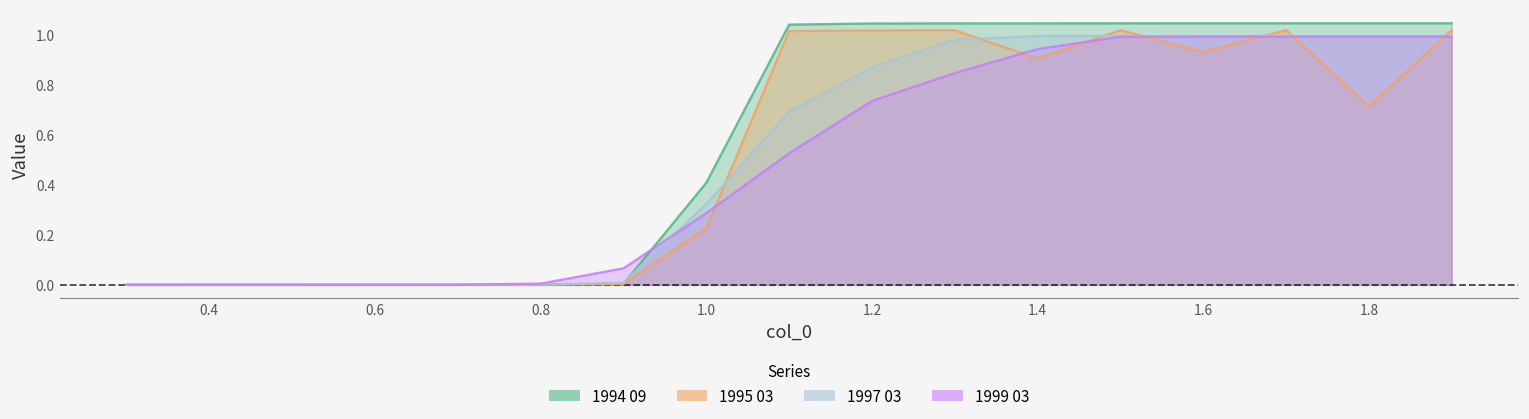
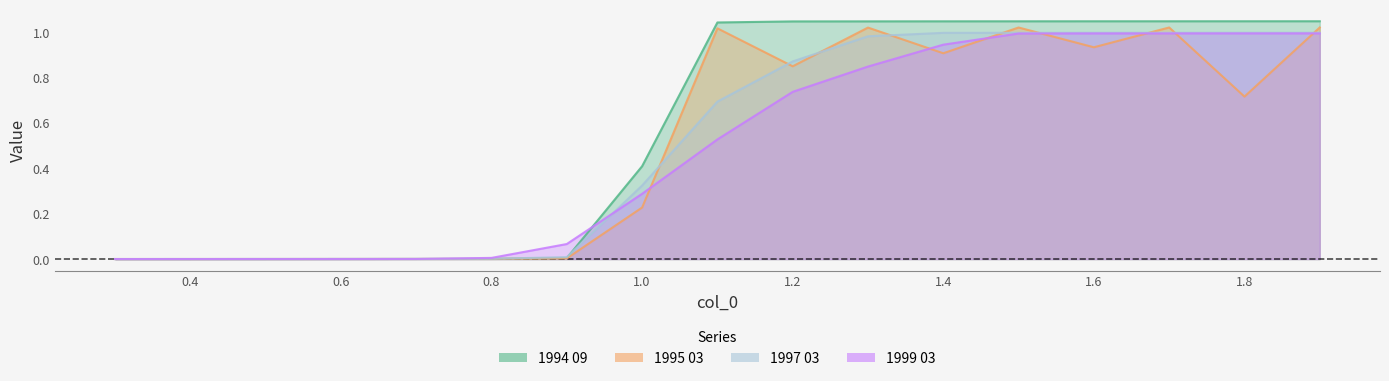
  {
    "1994 09": {
      "1.0": 0.41,
      "1.2": 1.05,
      "1.4": 1.05,
      "1.6": 1.05,
      "1.8": 1.05
    },
    "1995 03": {
      "1.0": 0.23,
-     "1.2": 1.02,
+     "1.2": 0.85,
      "1.4": 0.91,
      "1.6": 0.93,
      "1.8": 0.72
    }
  }
